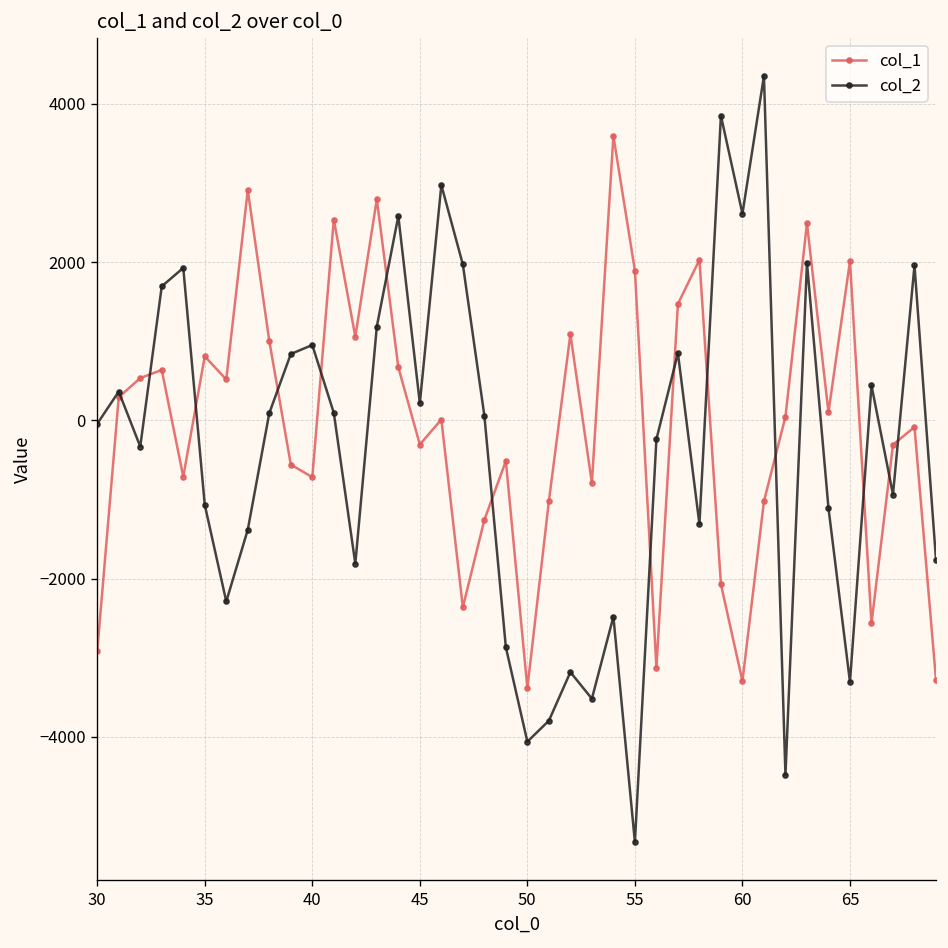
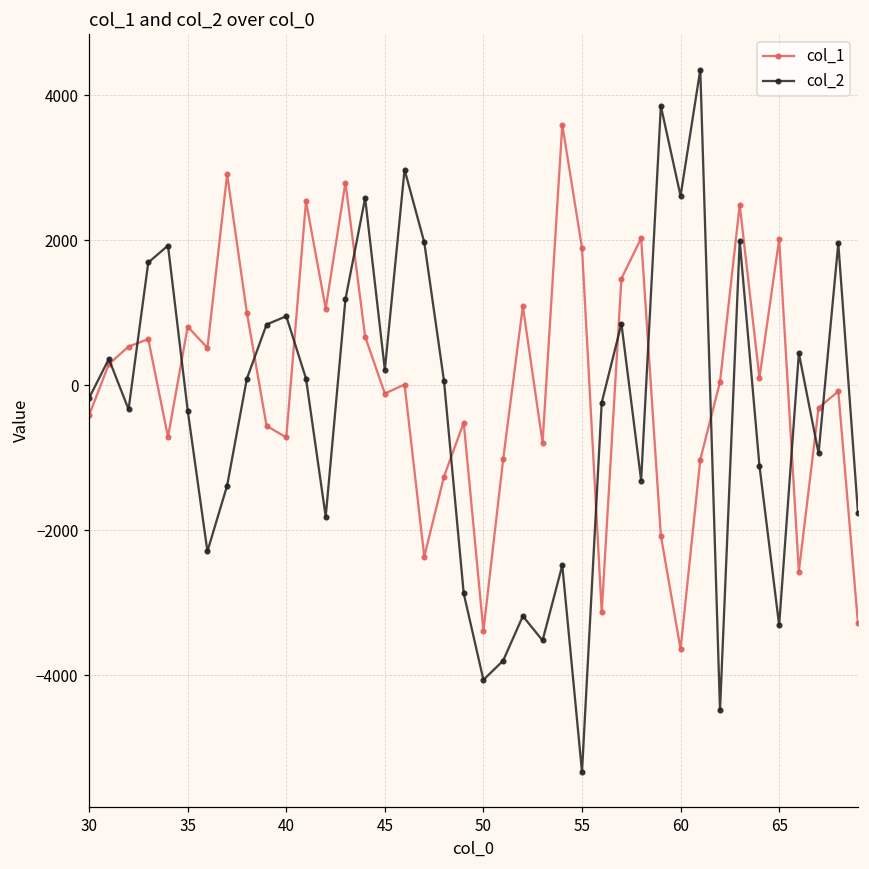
  {
    "col_1": {
-     "30": -2900,
+     "30": -400,
      "35": 800,
      "40": -700,
-     "45": -300,
+     "45": -100,
      "50": -3400,
      "55": 1900,
-     "60": -3300,
+     "60": -3600,
      "65": 2000
    },
    "col_2": {
-     "30": 0,
-     "35": -1100,
+     "30": -200,
+     "35": -300,
      "40": 1000,
      "45": 200,
      "50": -4100,
      "55": -5300,
      "60": 2600,
      "65": -3300
    }
  }
